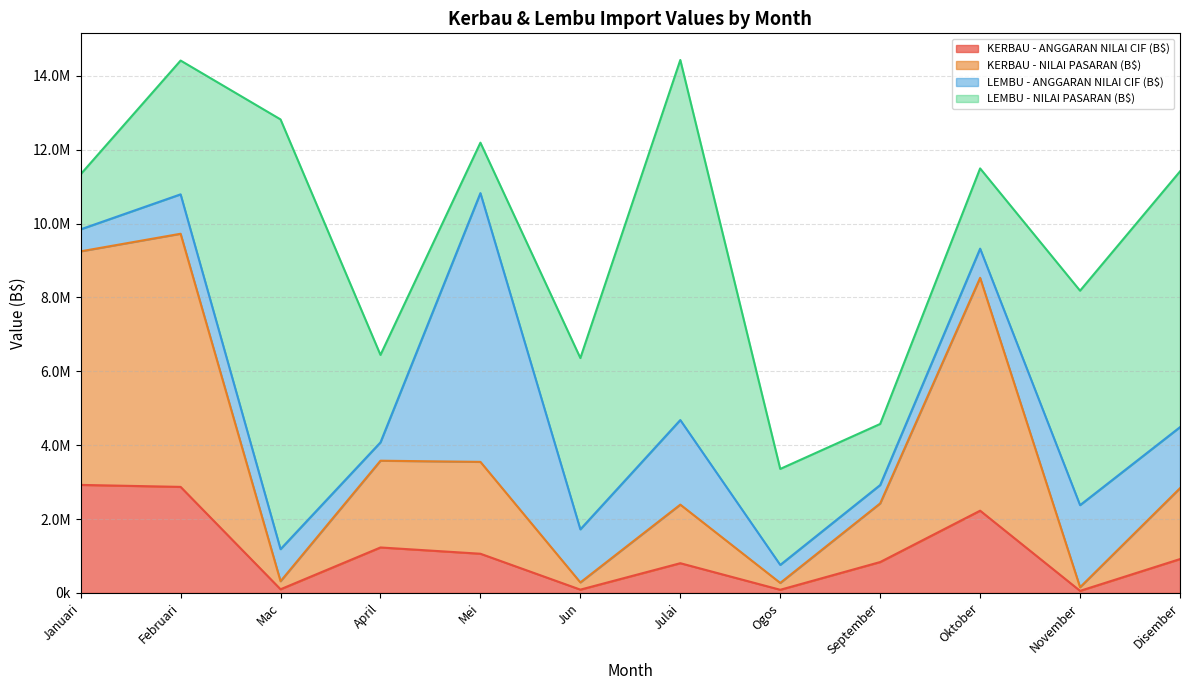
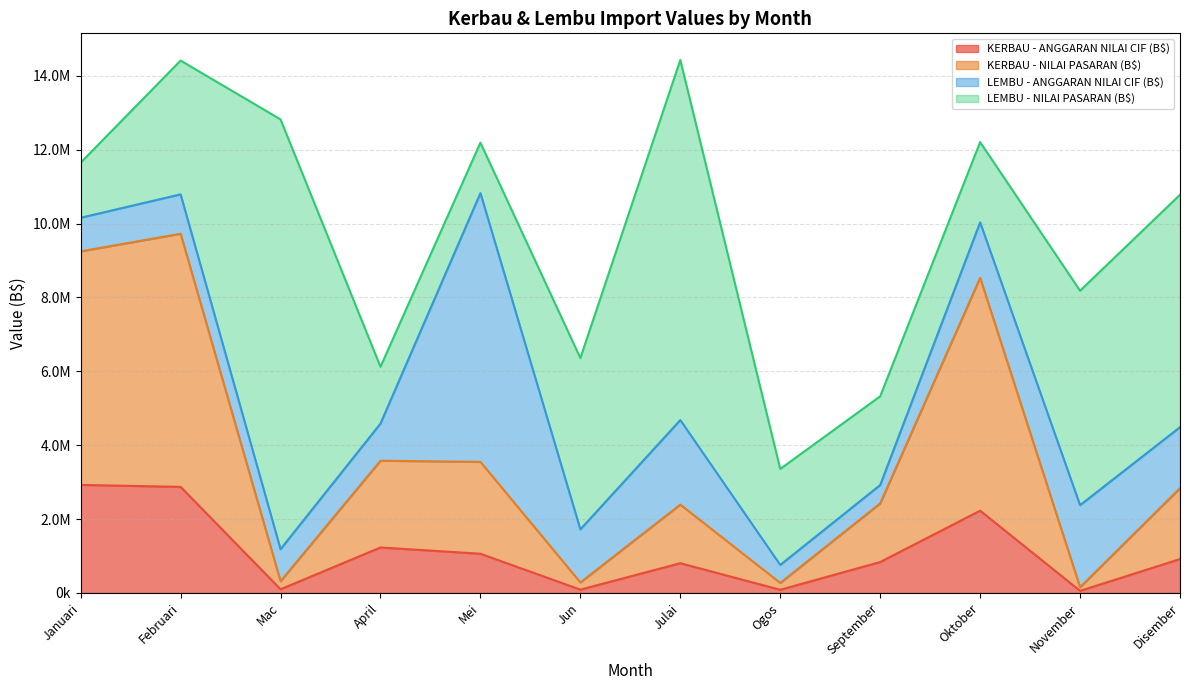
  {
    "LEMBU - ANGGARAN NILAI CIF (B$)": {
-     "Januari": 600000,
+     "Januari": 900000,
      "Februari": 1100000,
      "Mac": 900000,
-     "April": 500000,
+     "April": 1000000,
      "Mei": 7300000,
      "Jun": 1400000,
      "Julai": 2300000,
      "Ogos": 500000,
      "September": 500000,
-     "Oktober": 800000,
+     "Oktober": 1500000,
      "November": 2200000,
      "Disember": 1700000
    },
    "LEMBU - NILAI PASARAN (B$)": {
      "Januari": 1500000,
      "Februari": 3600000,
      "Mac": 11600000,
-     "April": 2400000,
+     "April": 1500000,
      "Mei": 1400000,
      "Jun": 4600000,
      "Julai": 9800000,
      "Ogos": 2600000,
-     "September": 1700000,
+     "September": 2400000,
      "Oktober": 2200000,
      "November": 5800000,
-     "Disember": 6900000
+     "Disember": 6300000
    }
  }
